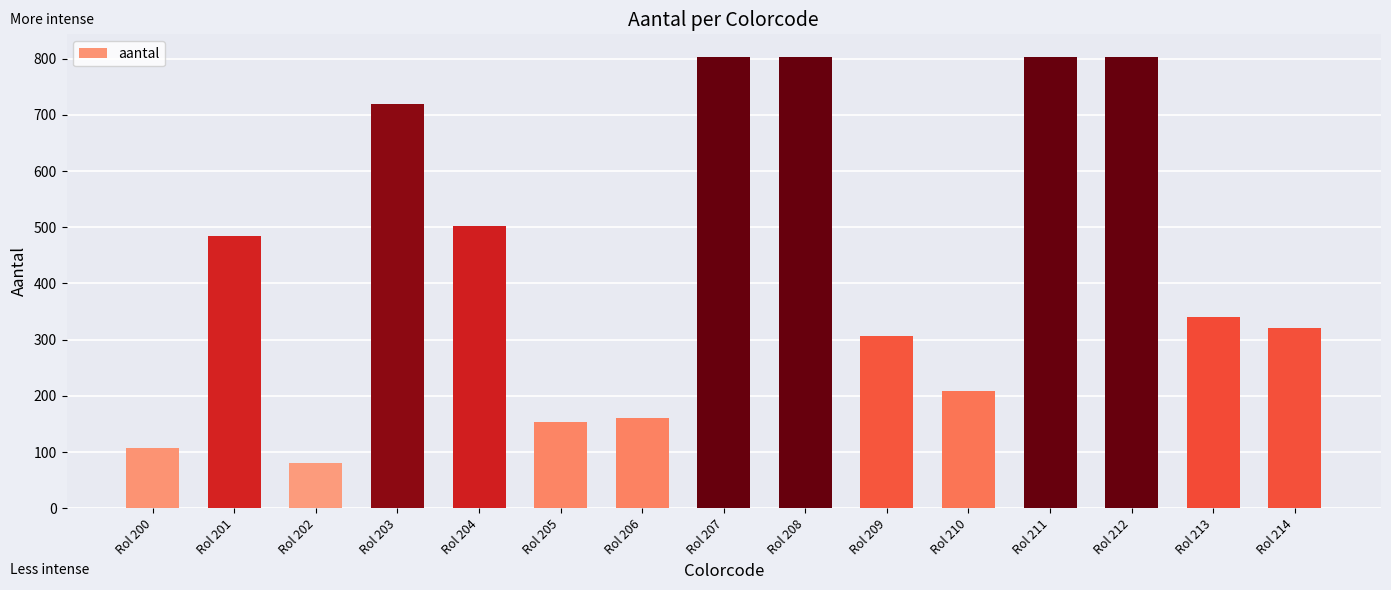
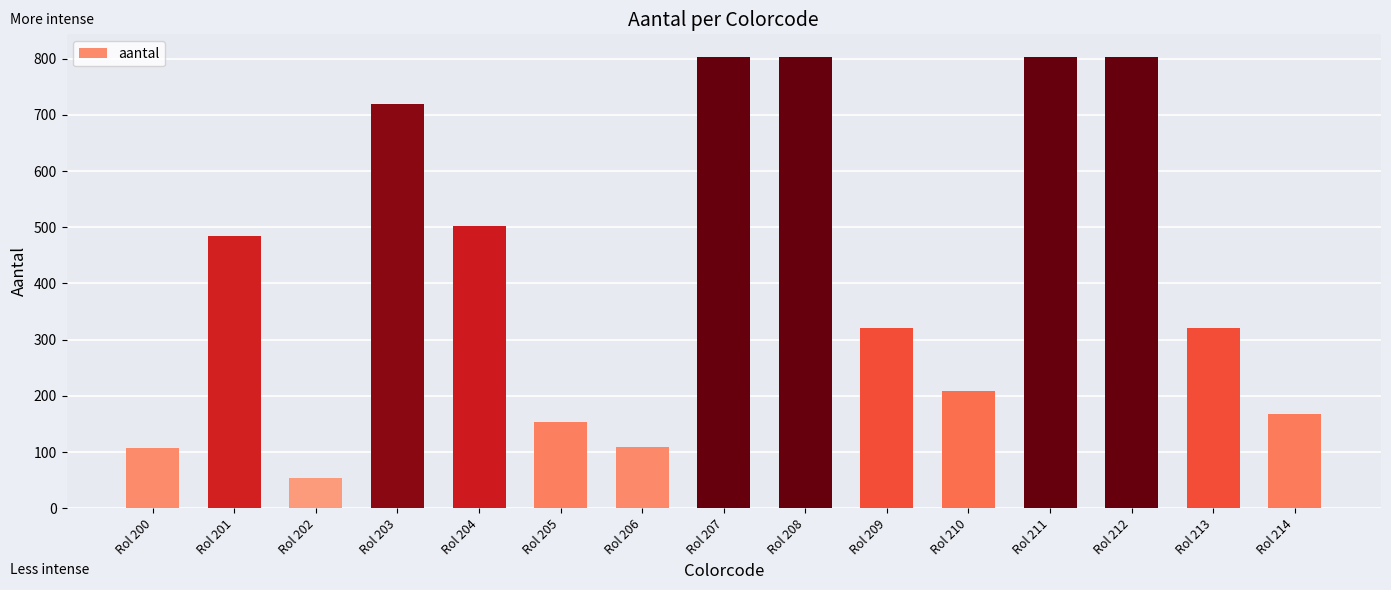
  {
    "Rol 200": 110,
    "Rol 201": 480,
-   "Rol 202": 80,
+   "Rol 202": 50,
    "Rol 203": 720,
    "Rol 204": 500,
    "Rol 205": 150,
-   "Rol 206": 160,
+   "Rol 206": 110,
    "Rol 207": 800,
    "Rol 208": 800,
-   "Rol 209": 310,
+   "Rol 209": 320,
    "Rol 210": 210,
    "Rol 211": 800,
    "Rol 212": 800,
-   "Rol 213": 340,
-   "Rol 214": 320
+   "Rol 213": 320,
+   "Rol 214": 170
  }
